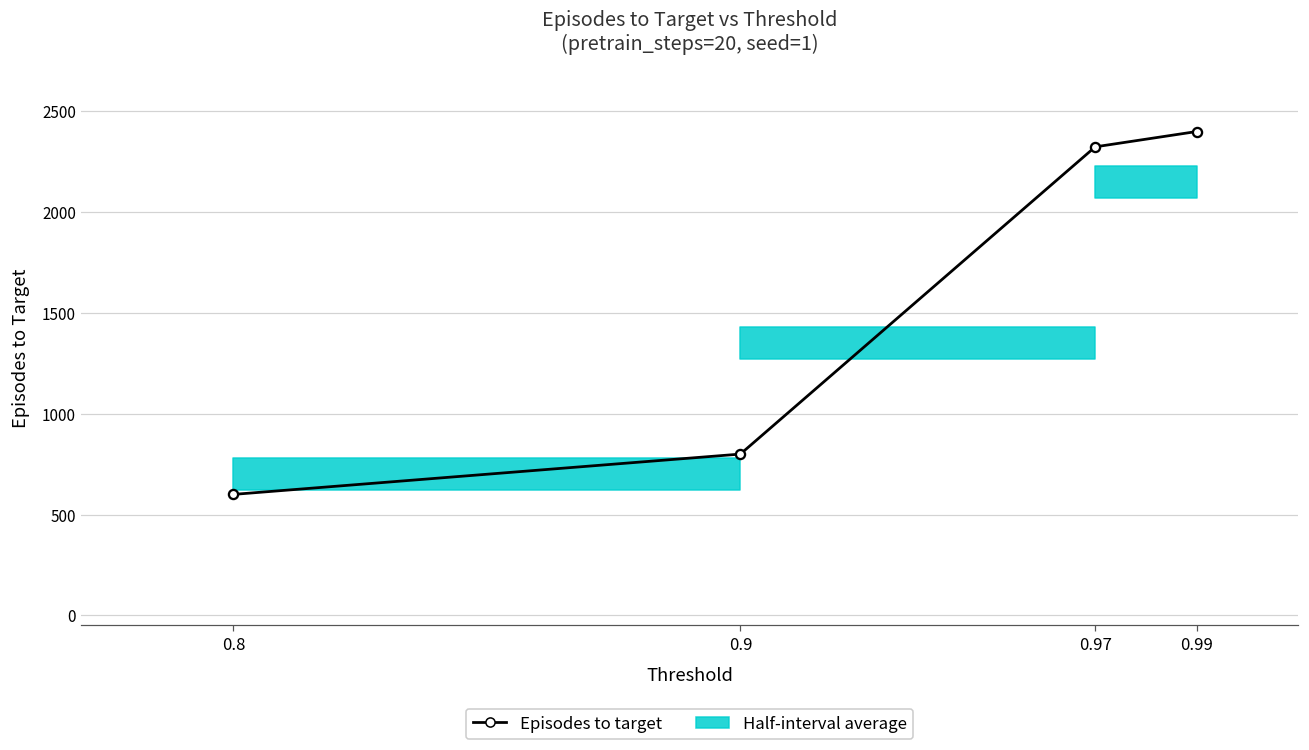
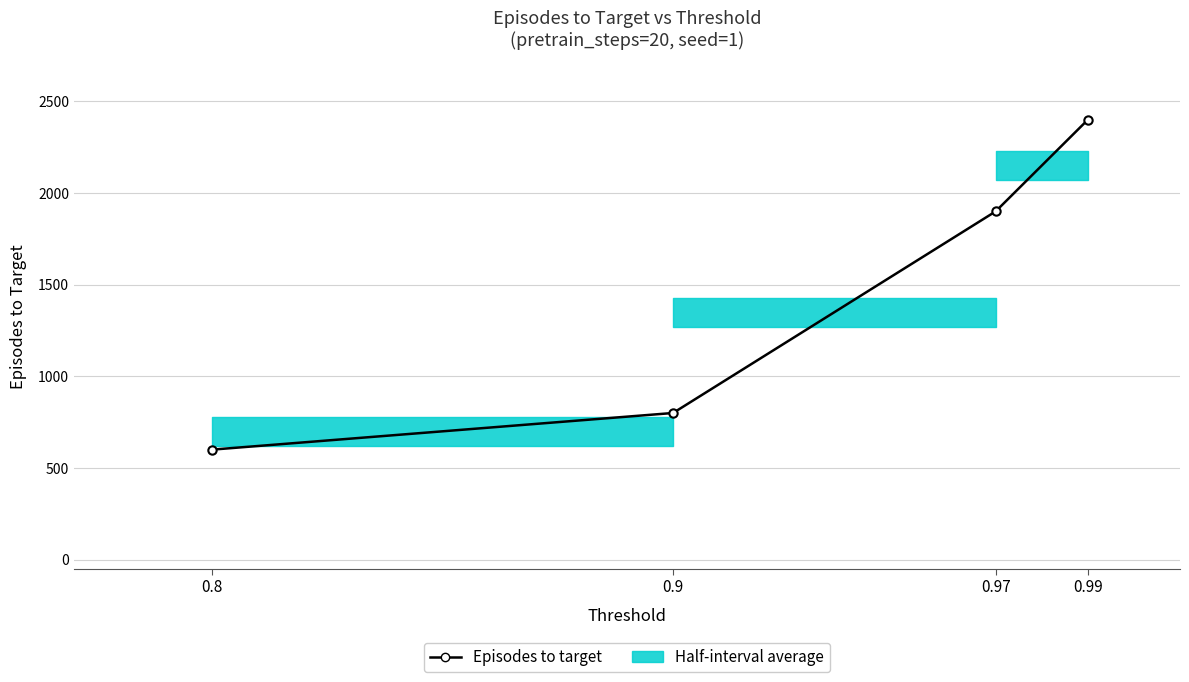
  {
    "Episodes to target": {
      "0.8": 600,
      "0.9": 800,
-     "0.97": 2320,
+     "0.97": 1900,
      "0.99": 2400
    }
  }
